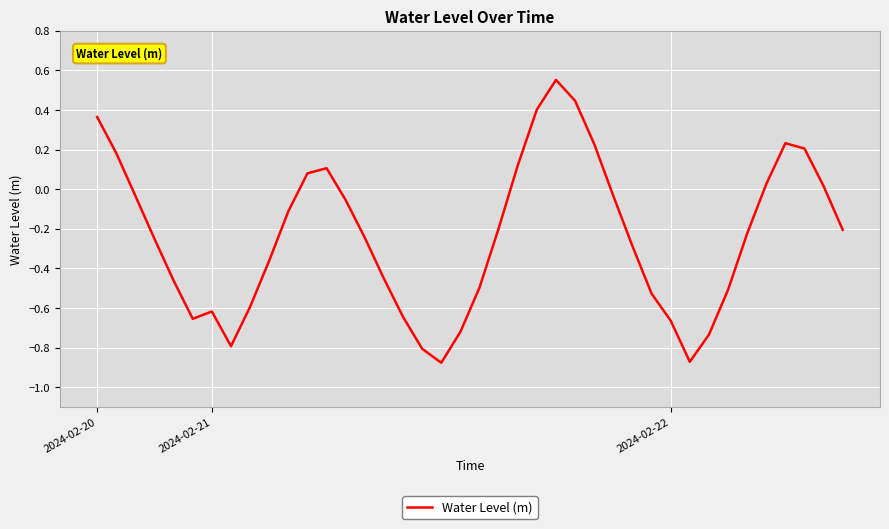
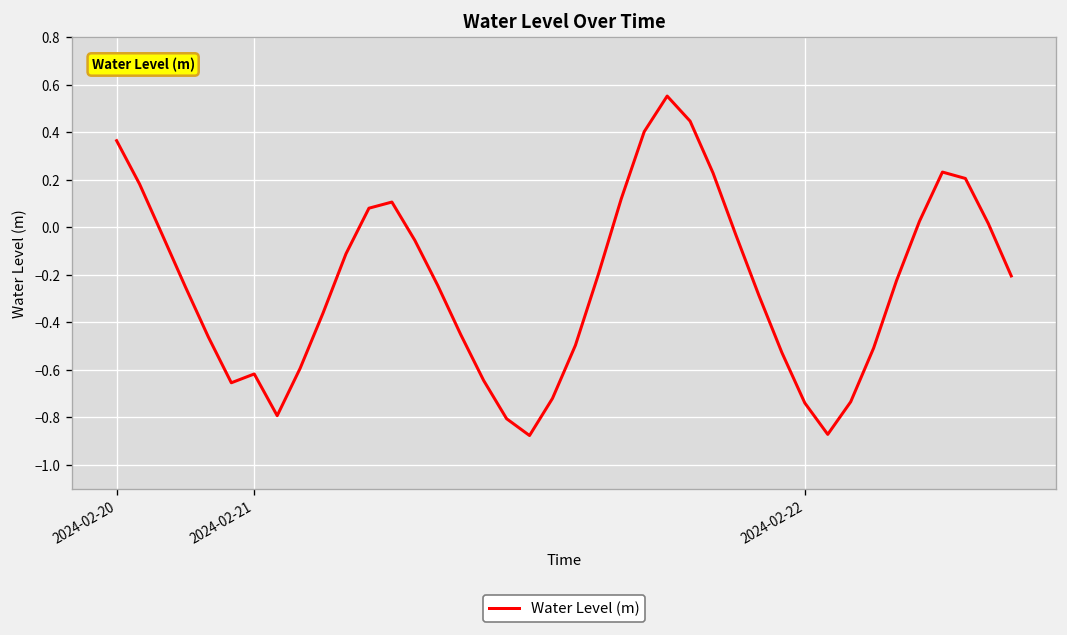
  {
    "2024-02-20": 0.36,
    "2024-02-21": -0.62,
-   "2024-02-22": -0.66
+   "2024-02-22": -0.74
  }
